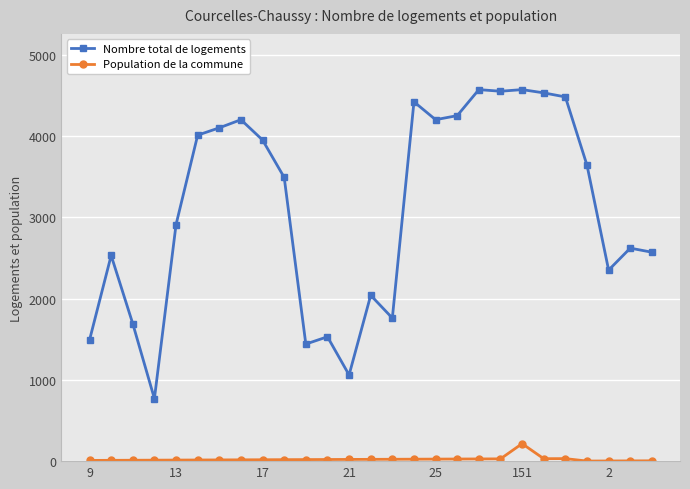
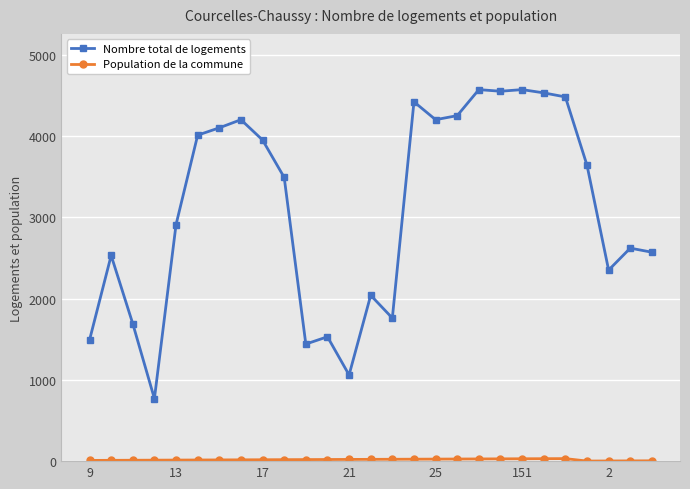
  {
    "Nombre total de logements": {
      "151": 4600
    },
    "Population de la commune": {
-     "151": 200
+     "151": 0
    }
  }
